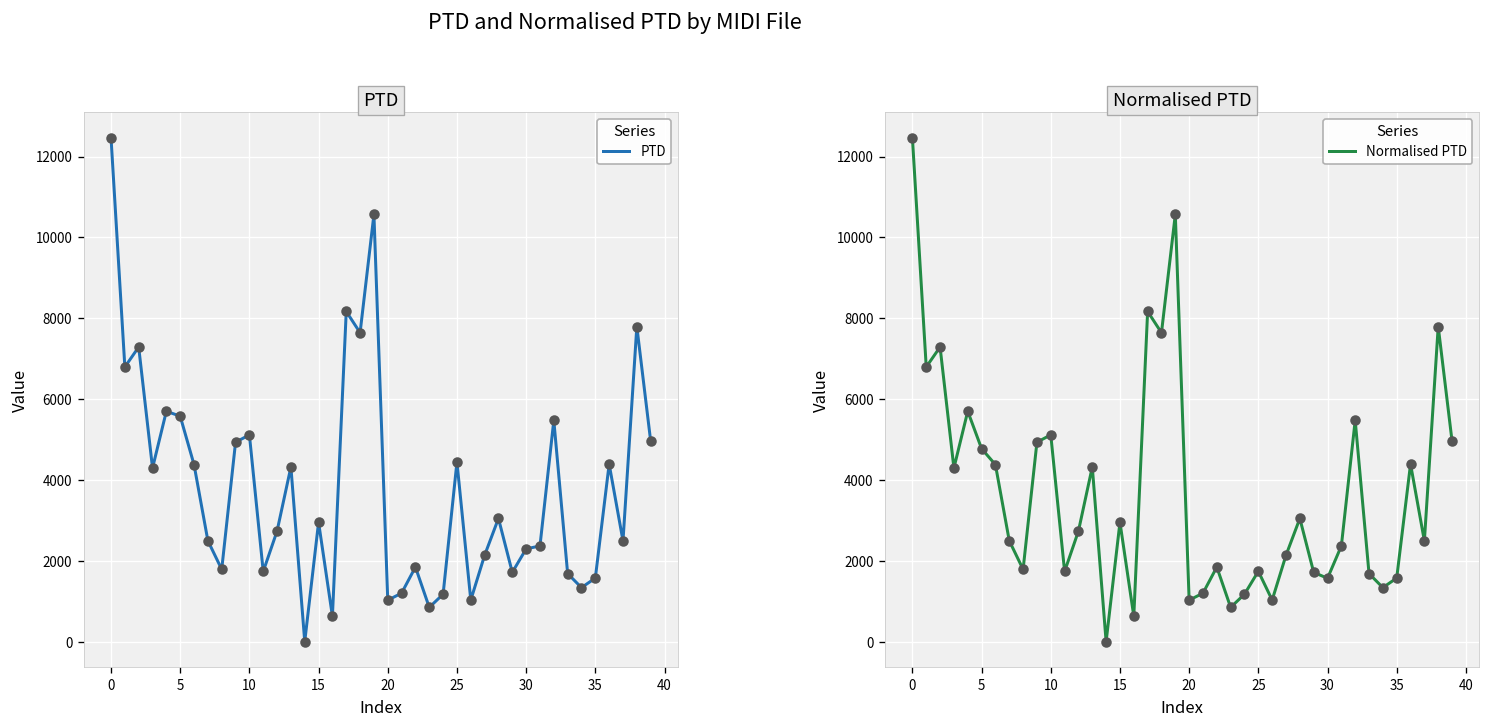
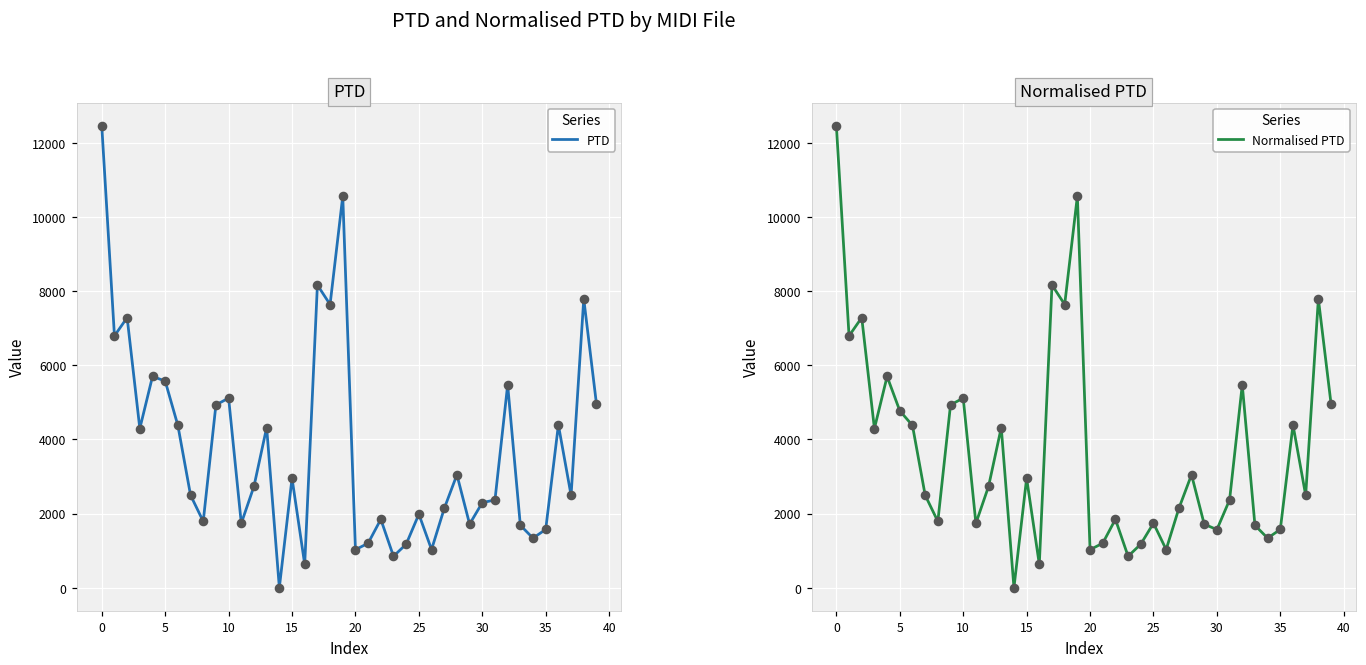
  {
    "PTD": {
      "0": 12500,
      "5": 5600,
      "10": 5100,
      "15": 3000,
      "20": 1000,
-     "25": 4400,
+     "25": 2000,
      "30": 2300,
      "35": 1600
    },
    "Normalised PTD": {
      "0": 12500,
      "5": 4800,
      "10": 5100,
      "15": 3000,
      "20": 1000,
      "25": 1700,
      "30": 1600,
      "35": 1600
    }
  }
